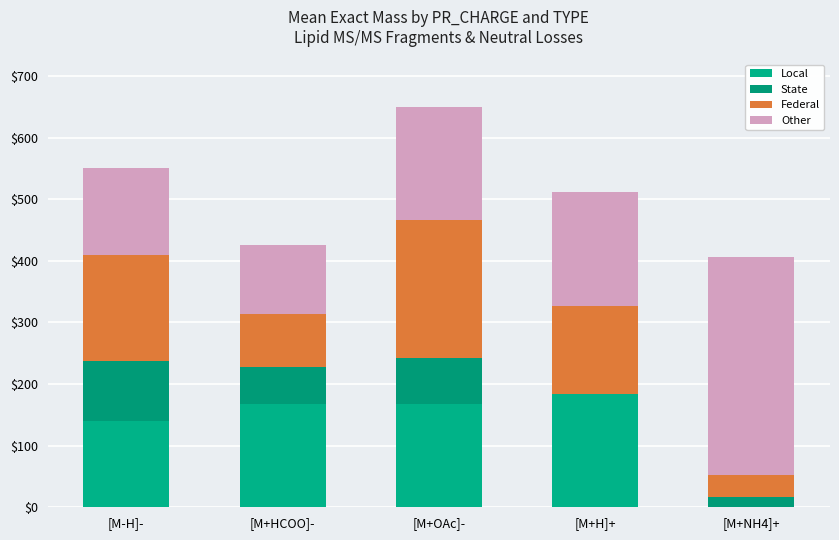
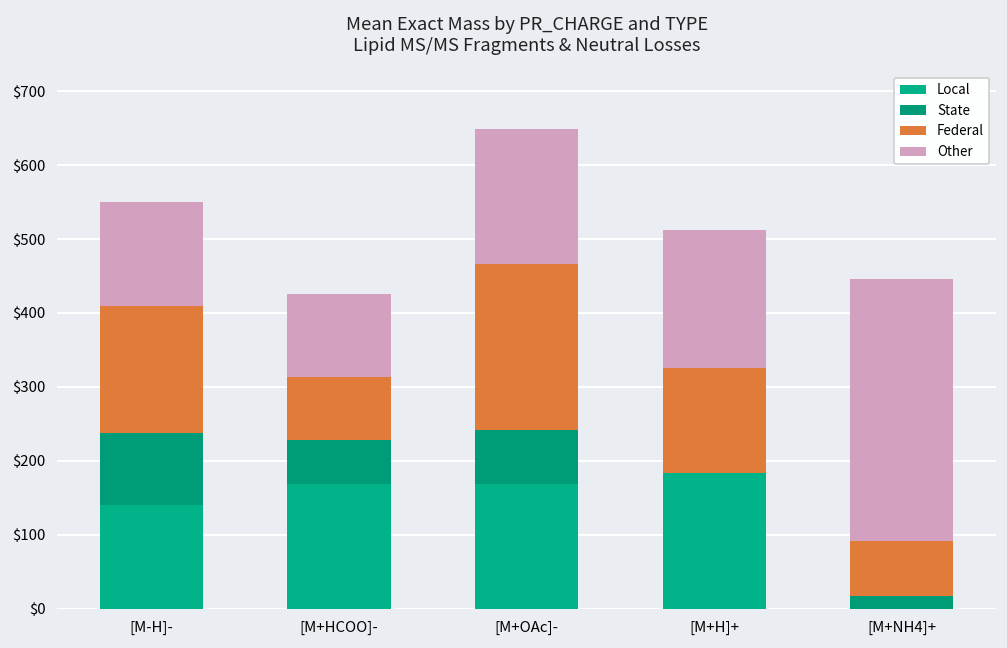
  {
    "Federal": {
      "[M-H]-": "$170",
      "[M+HCOO]-": "$90",
      "[M+OAc]-": "$220",
      "[M+H]+": "$140",
-     "[M+NH4]+": "$40"
+     "[M+NH4]+": "$70"
    },
    "Other": {
      "[M-H]-": "$140",
      "[M+HCOO]-": "$110",
      "[M+OAc]-": "$180",
      "[M+H]+": "$190",
      "[M+NH4]+": "$350"
    }
  }
